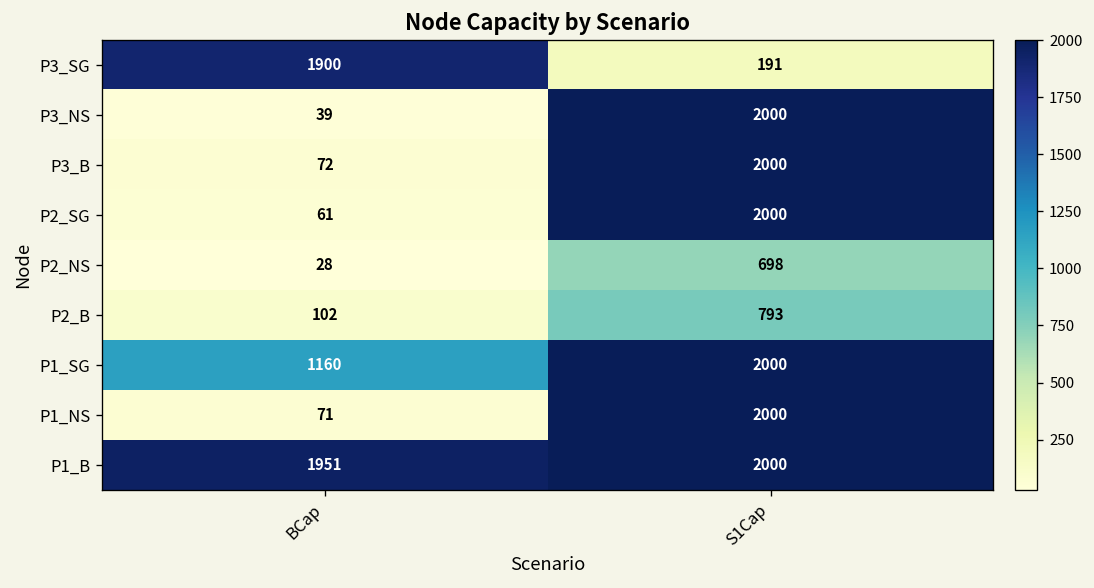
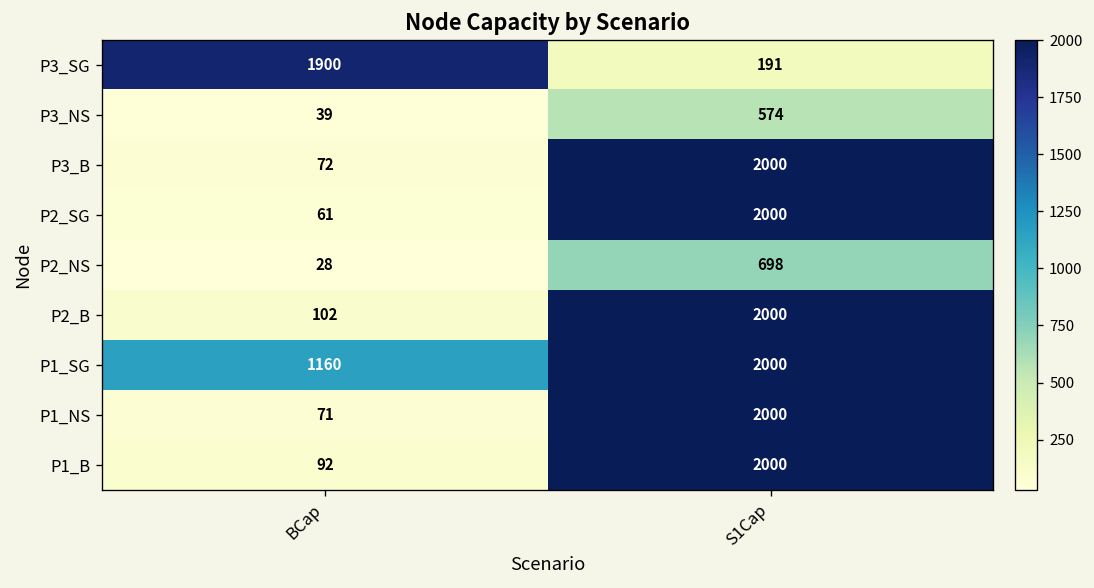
  {
    "P3_SG": {
      "BCap": 1900,
      "S1Cap": 191
    },
    "P3_NS": {
      "BCap": 39,
-     "S1Cap": 2000
+     "S1Cap": 574
    },
    "P3_B": {
      "BCap": 72,
      "S1Cap": 2000
    },
    "P2_SG": {
      "BCap": 61,
      "S1Cap": 2000
    },
    "P2_NS": {
      "BCap": 28,
      "S1Cap": 698
    },
    "P2_B": {
      "BCap": 102,
-     "S1Cap": 793
+     "S1Cap": 2000
    },
    "P1_SG": {
      "BCap": 1160,
      "S1Cap": 2000
    },
    "P1_NS": {
      "BCap": 71,
      "S1Cap": 2000
    },
    "P1_B": {
-     "BCap": 1951,
+     "BCap": 92,
      "S1Cap": 2000
    }
  }
